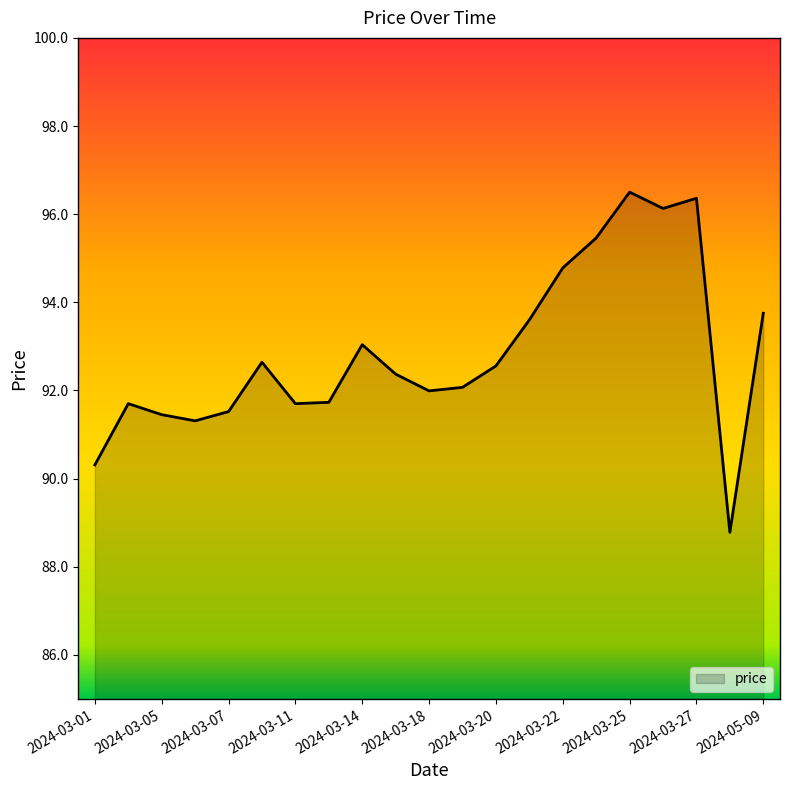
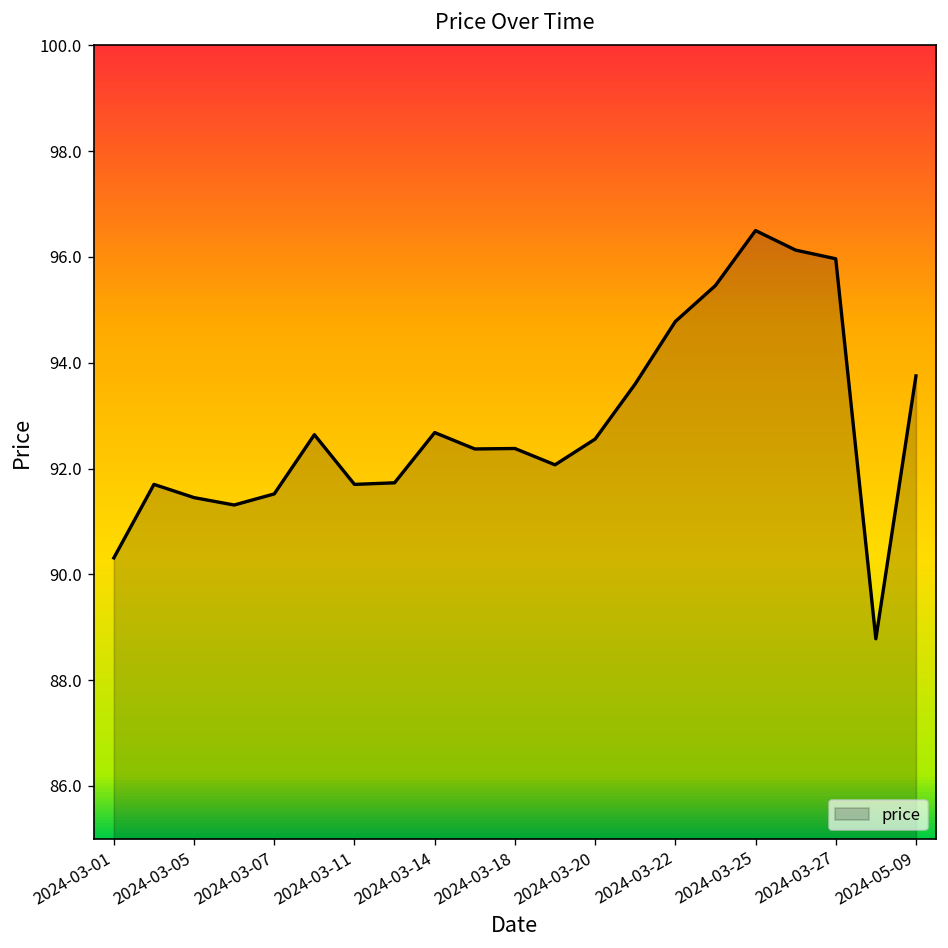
  {
    "2024-03-01": 90.3,
    "2024-03-05": 91.4,
    "2024-03-07": 91.5,
    "2024-03-11": 91.7,
-   "2024-03-14": 93.0,
-   "2024-03-18": 92.0,
+   "2024-03-14": 92.7,
+   "2024-03-18": 92.4,
    "2024-03-20": 92.6,
    "2024-03-22": 94.8,
-   "2024-03-27": 96.4,
+   "2024-03-27": 96.0,
    "2024-05-09": 93.8
  }
